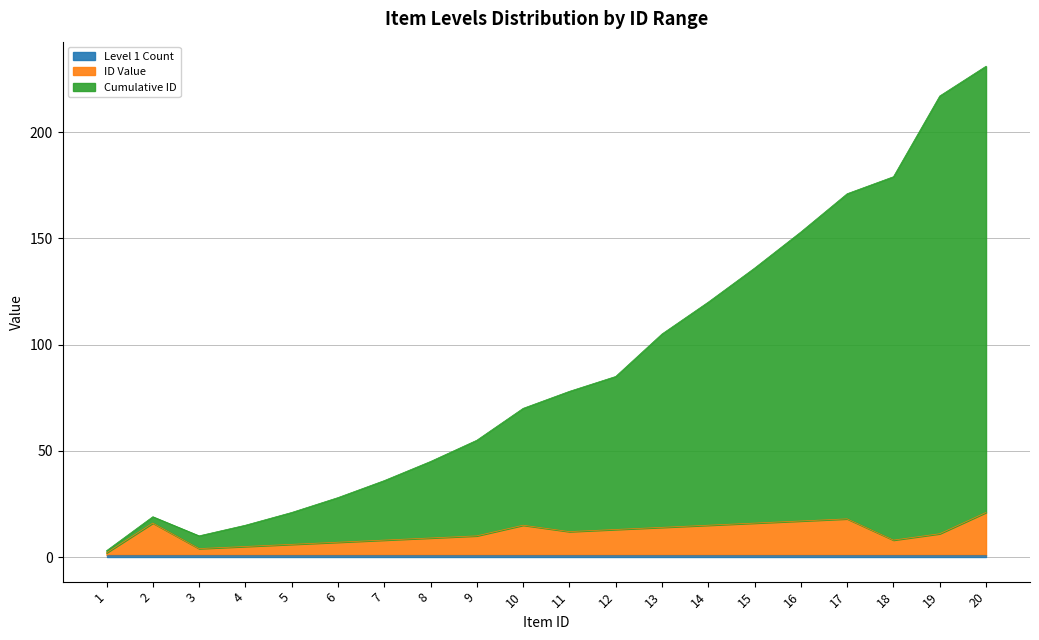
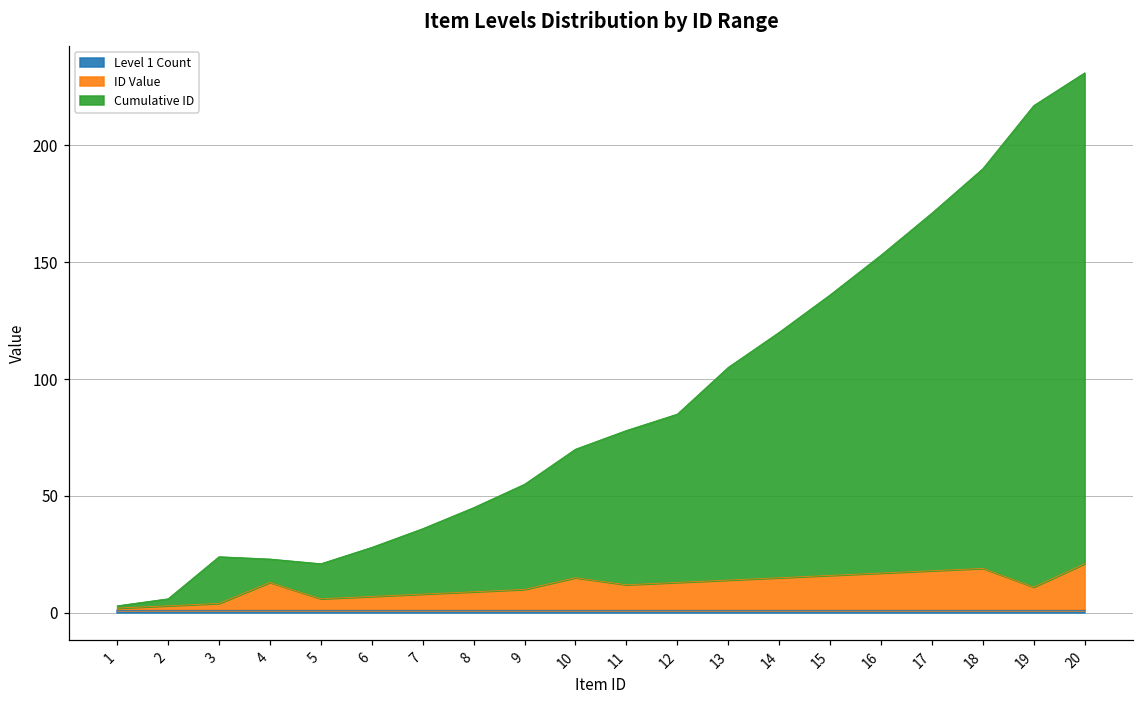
  {
    "Level 1 Count": {
      "2": 1,
      "3": 1,
      "4": 1,
      "5": 1,
      "6": 1,
      "7": 1,
      "8": 1,
      "9": 1,
      "10": 1,
      "11": 1,
      "12": 1,
      "13": 1,
      "14": 1,
      "15": 1,
      "16": 1,
      "17": 1,
      "18": 1,
      "19": 1,
      "20": 1
    },
    "ID Value": {
-     "2": 16,
-     "4": 5,
-     "18": 8
+     "2": 3,
+     "4": 13,
+     "18": 19
    },
    "Cumulative ID": {
      "2": 3,
-     "3": 6,
+     "3": 20,
      "4": 10,
      "18": 171
    }
  }
